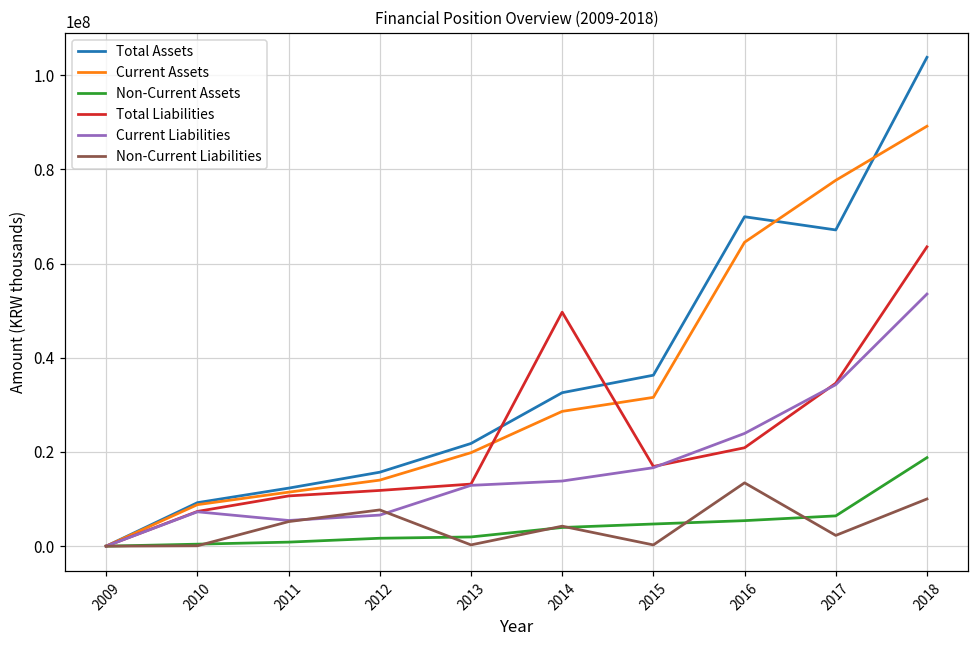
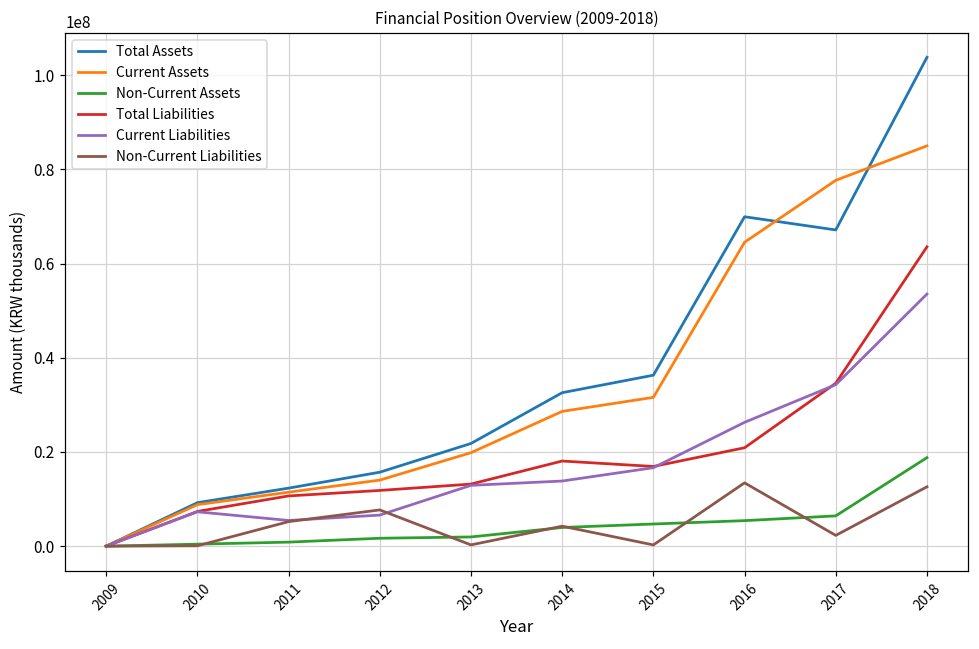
  {
    "Total Assets": {
      "2011": 12000000,
      "2012": 16000000,
      "2013": 22000000,
      "2014": 33000000,
      "2015": 36000000,
      "2016": 70000000,
      "2017": 67000000,
      "2018": 104000000
    },
    "Current Assets": {
      "2011": 11000000,
      "2012": 14000000,
      "2013": 20000000,
      "2014": 29000000,
      "2015": 32000000,
      "2016": 65000000,
      "2017": 78000000,
-     "2018": 89000000
+     "2018": 85000000
    },
    "Non-Current Assets": {
      "2011": 1000000,
      "2012": 2000000,
      "2013": 2000000,
      "2015": 5000000,
      "2016": 5000000,
      "2017": 6000000,
      "2018": 19000000
    },
    "Total Liabilities": {
      "2011": 11000000,
      "2012": 12000000,
-     "2014": 50000000,
+     "2014": 18000000,
      "2016": 21000000,
      "2018": 64000000
    },
    "Current Liabilities": {
      "2012": 7000000,
      "2014": 14000000,
-     "2016": 24000000,
+     "2016": 26000000,
      "2018": 54000000
    },
    "Non-Current Liabilities": {
      "2012": 8000000,
      "2013": 0,
      "2015": 0,
      "2016": 13000000,
      "2017": 2000000,
-     "2018": 10000000
+     "2018": 13000000
    }
  }
